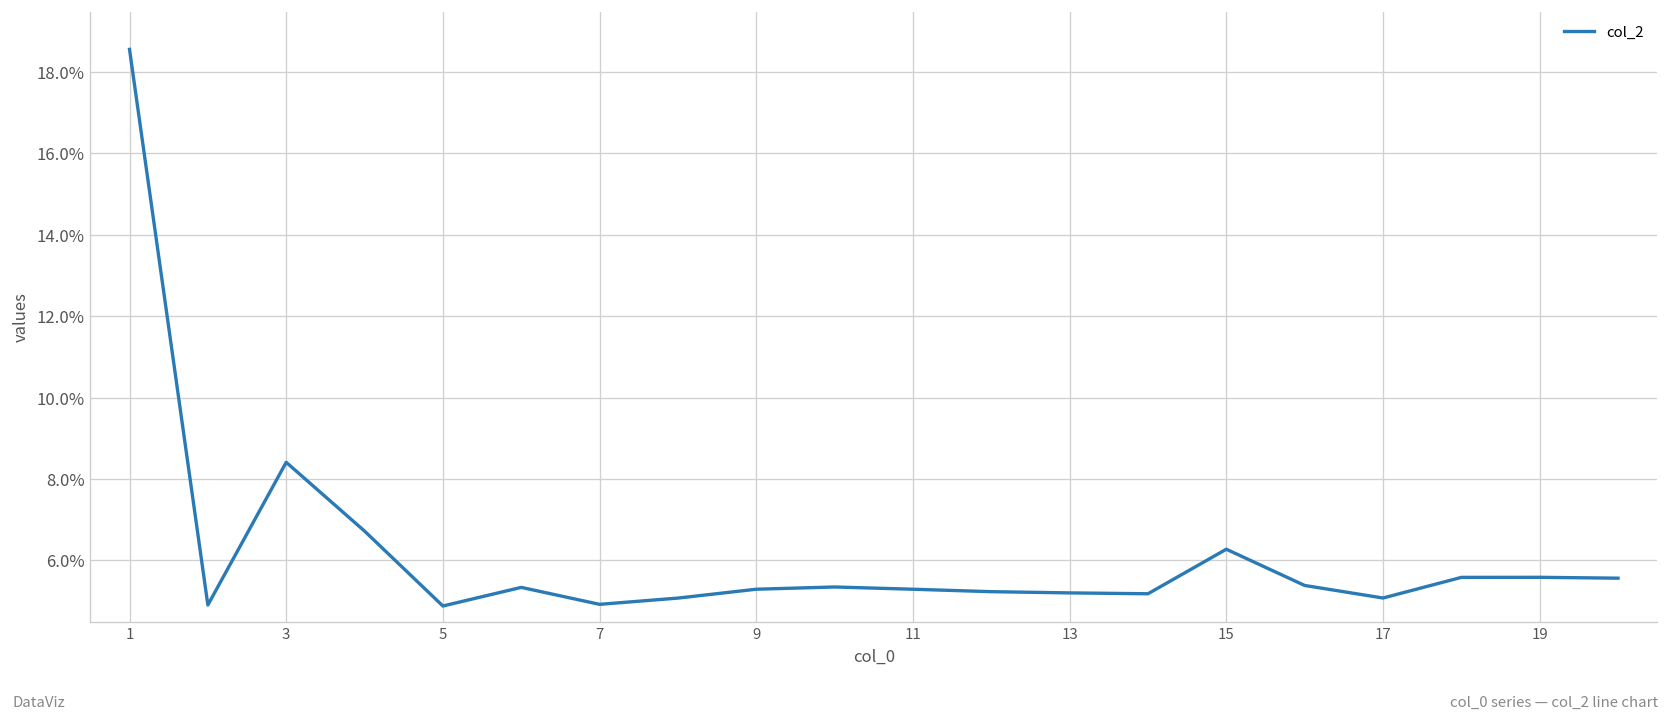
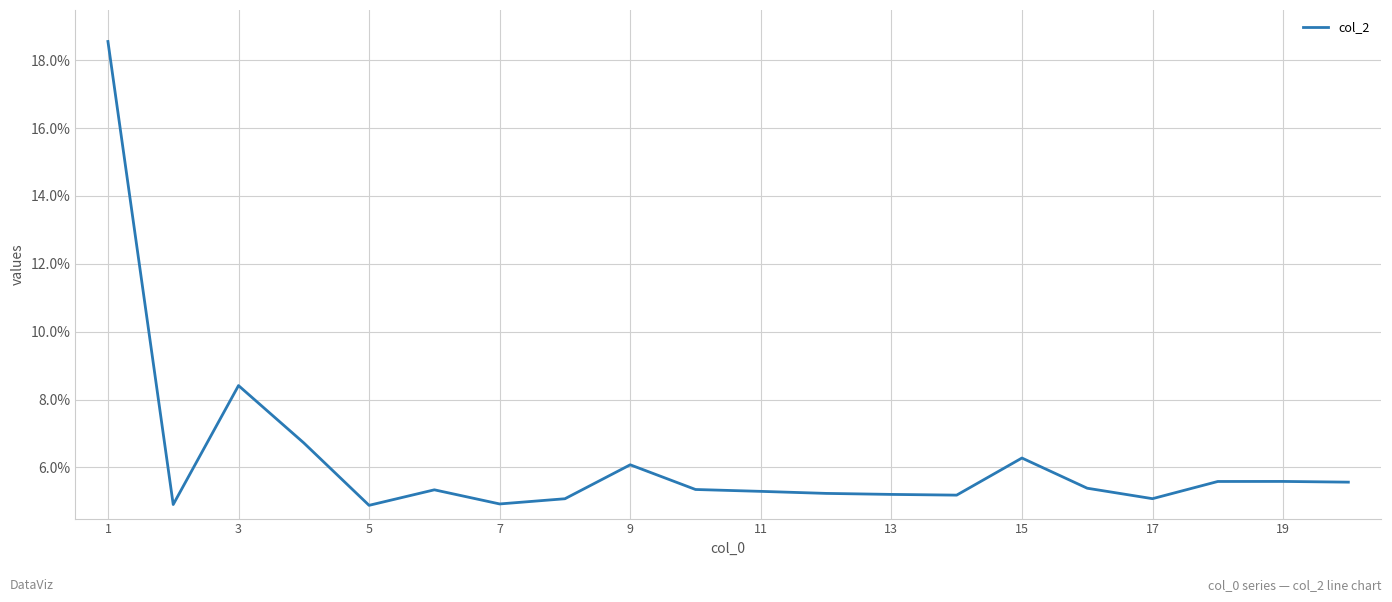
  {
    "1": "18.6%",
    "3": "8.4%",
    "5": "4.9%",
    "7": "4.9%",
-   "9": "5.3%",
+   "9": "6.1%",
    "11": "5.3%",
    "13": "5.2%",
    "15": "6.3%",
    "17": "5.1%",
    "19": "5.6%"
  }
